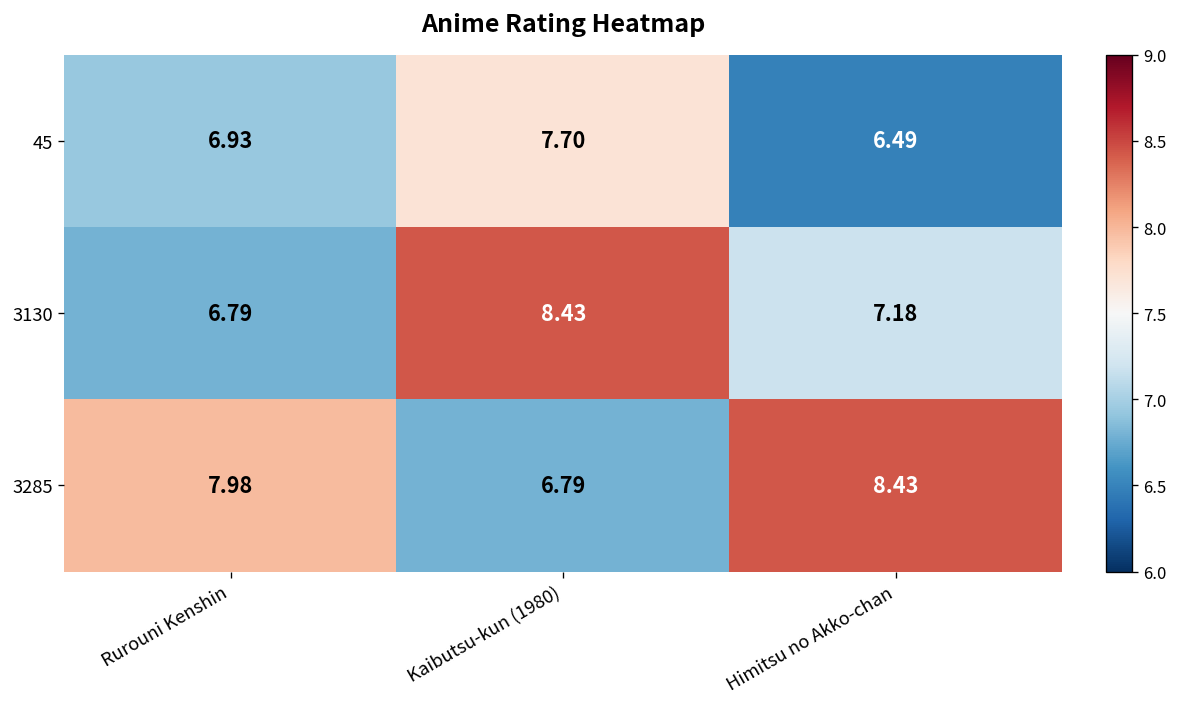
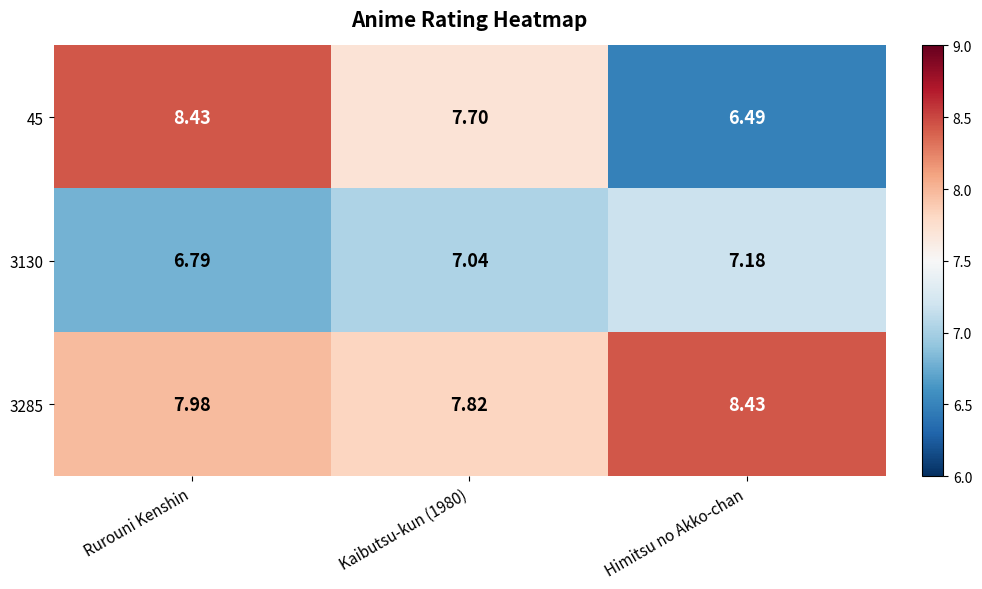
  {
    "45": {
-     "Rurouni Kenshin": 6.93,
+     "Rurouni Kenshin": 8.43,
      "Kaibutsu-kun (1980)": 7.70,
      "Himitsu no Akko-chan": 6.49
    },
    "3130": {
      "Rurouni Kenshin": 6.79,
-     "Kaibutsu-kun (1980)": 8.43,
+     "Kaibutsu-kun (1980)": 7.04,
      "Himitsu no Akko-chan": 7.18
    },
    "3285": {
      "Rurouni Kenshin": 7.98,
-     "Kaibutsu-kun (1980)": 6.79,
+     "Kaibutsu-kun (1980)": 7.82,
      "Himitsu no Akko-chan": 8.43
    }
  }
